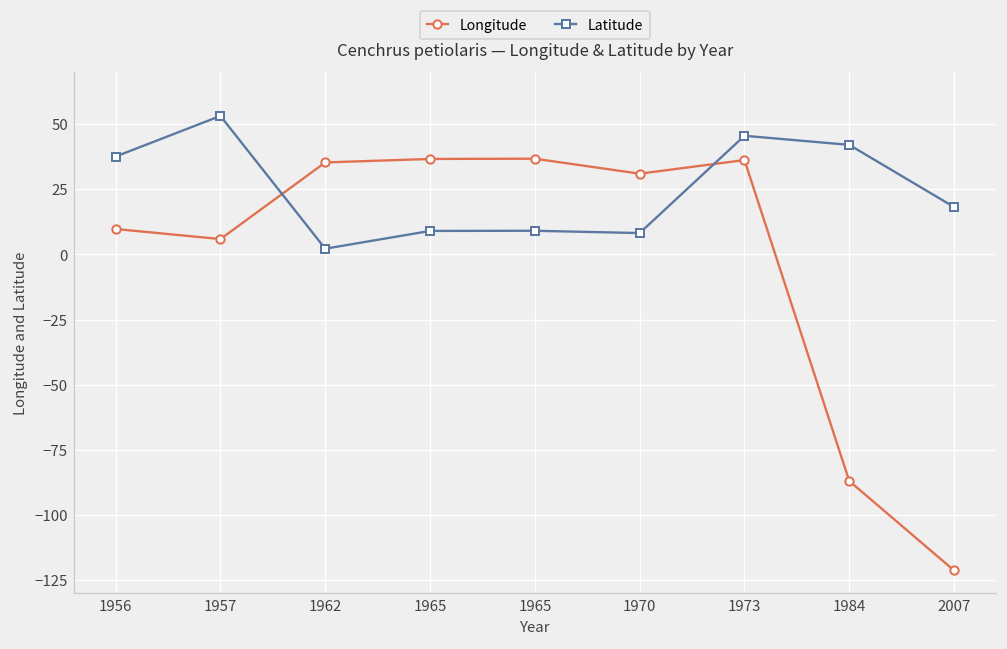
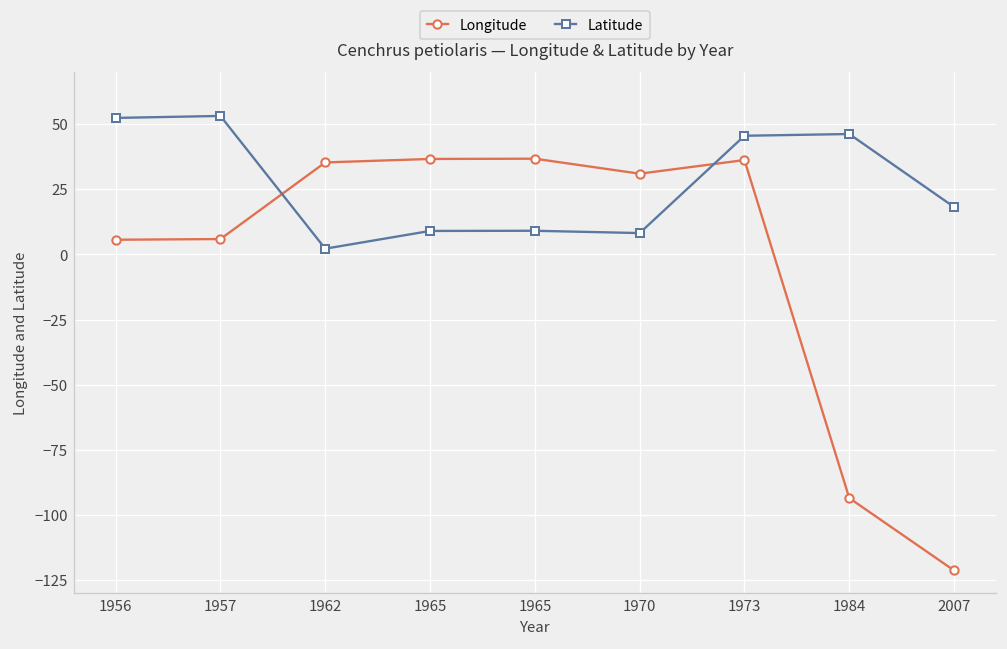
  {
    "Longitude": {
-     "1956": 10,
+     "1956": 6,
      "1957": 6,
      "1962": 35,
      "1970": 31,
      "1973": 36,
-     "1984": -87,
+     "1984": -93,
      "2007": -121
    },
    "Latitude": {
-     "1956": 38,
+     "1956": 52,
      "1957": 53,
      "1962": 2,
      "1970": 8,
      "1973": 46,
-     "1984": 42,
+     "1984": 46,
      "2007": 18
    }
  }
